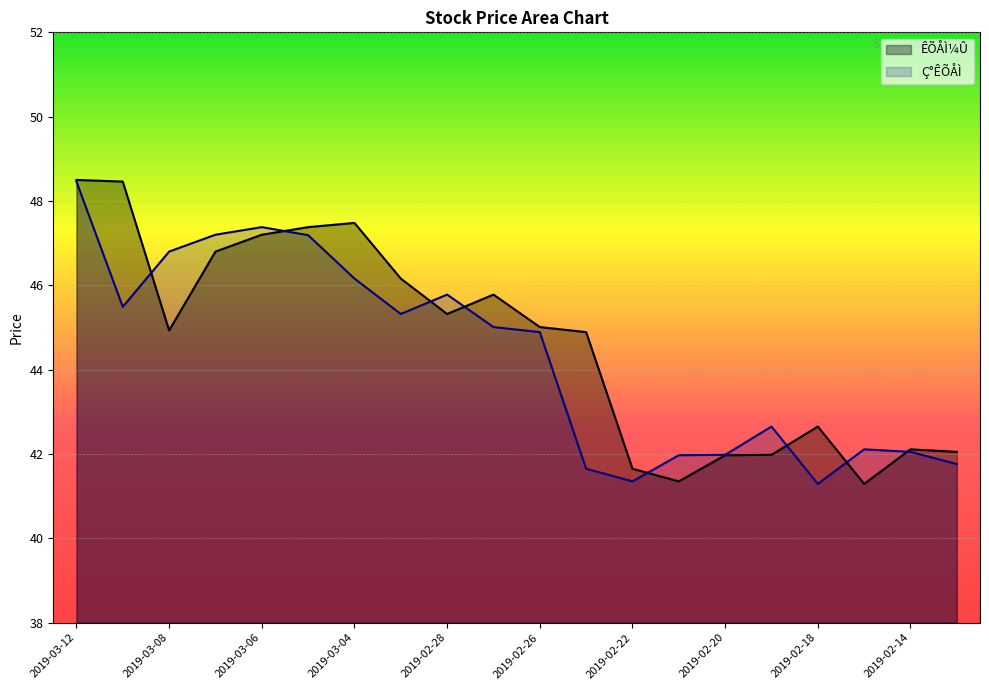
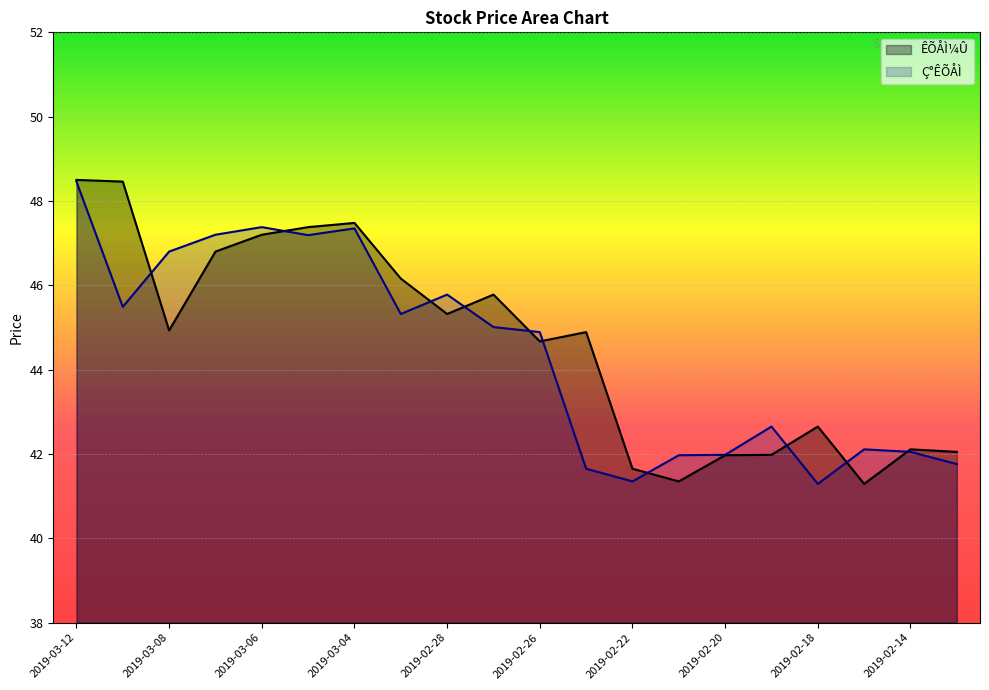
  {
    "ÊÕÅÌ¼Û": {
      "2019-03-08": 44.9,
      "2019-03-06": 47.2,
      "2019-03-04": 47.5,
      "2019-02-28": 45.3,
-     "2019-02-26": 45.0,
+     "2019-02-26": 44.7,
      "2019-02-22": 41.7,
      "2019-02-18": 42.7,
      "2019-02-14": 42.1
    },
    "Ç°ÊÕÅÌ": {
      "2019-03-08": 46.8,
      "2019-03-06": 47.4,
-     "2019-03-04": 46.2,
+     "2019-03-04": 47.4,
      "2019-02-28": 45.8,
      "2019-02-26": 44.9,
      "2019-02-22": 41.4,
      "2019-02-18": 41.3,
      "2019-02-14": 42.1
    }
  }
